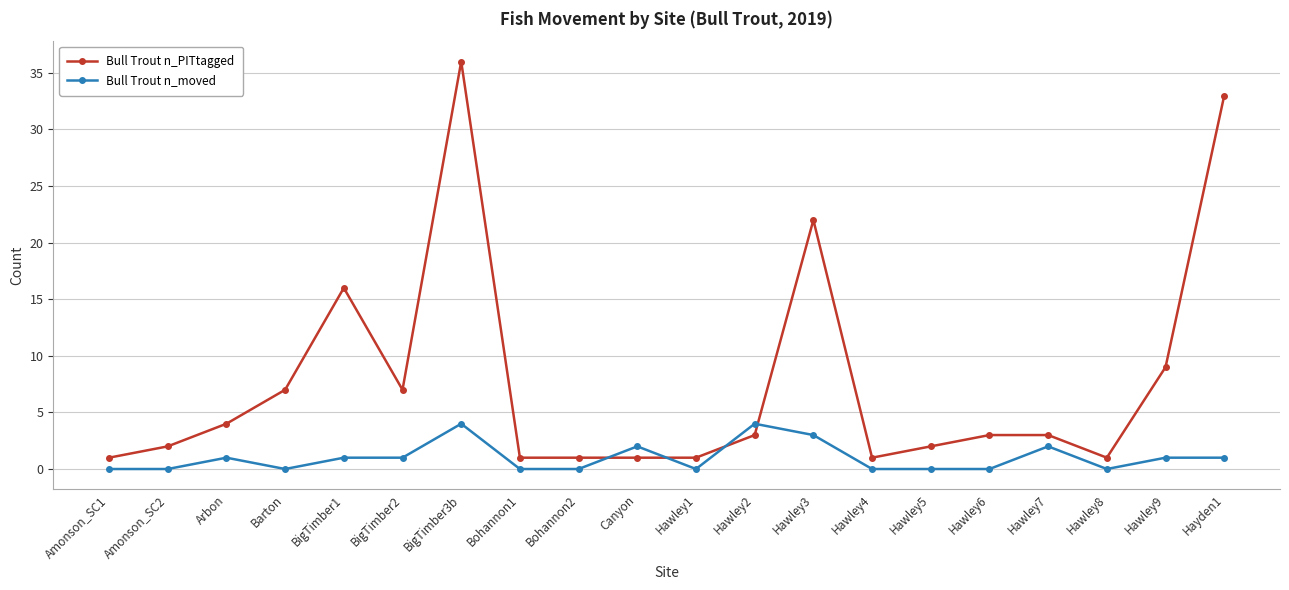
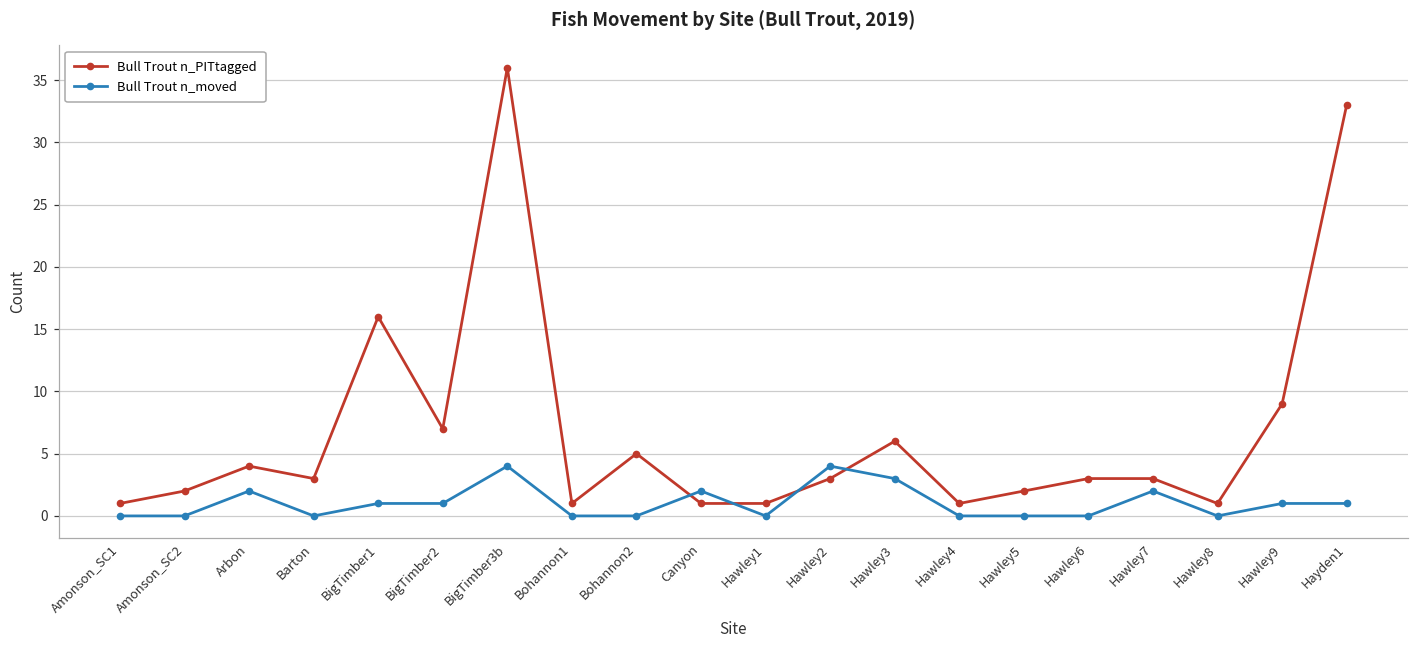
  {
    "Bull Trout n_PITtagged": {
      "Amonson_SC1": 1,
      "Amonson_SC2": 2,
      "Arbon": 4,
-     "Barton": 7,
+     "Barton": 3,
      "BigTimber1": 16,
      "BigTimber2": 7,
      "BigTimber3b": 36,
      "Bohannon1": 1,
-     "Bohannon2": 1,
+     "Bohannon2": 5,
      "Canyon": 1,
      "Hawley1": 1,
      "Hawley2": 3,
-     "Hawley3": 22,
+     "Hawley3": 6,
      "Hawley4": 1,
      "Hawley5": 2,
      "Hawley6": 3,
      "Hawley7": 3,
      "Hawley8": 1,
      "Hawley9": 9,
      "Hayden1": 33
    },
    "Bull Trout n_moved": {
      "Amonson_SC1": 0,
      "Amonson_SC2": 0,
-     "Arbon": 1,
+     "Arbon": 2,
      "Barton": 0,
      "BigTimber1": 1,
      "BigTimber2": 1,
      "BigTimber3b": 4,
      "Bohannon1": 0,
      "Bohannon2": 0,
      "Canyon": 2,
      "Hawley1": 0,
      "Hawley2": 4,
      "Hawley3": 3,
      "Hawley4": 0,
      "Hawley5": 0,
      "Hawley6": 0,
      "Hawley7": 2,
      "Hawley8": 0,
      "Hawley9": 1,
      "Hayden1": 1
    }
  }
